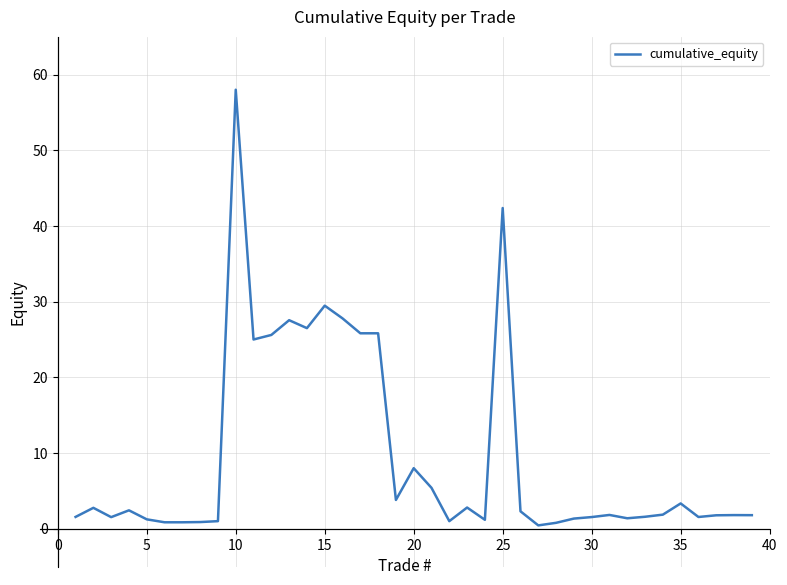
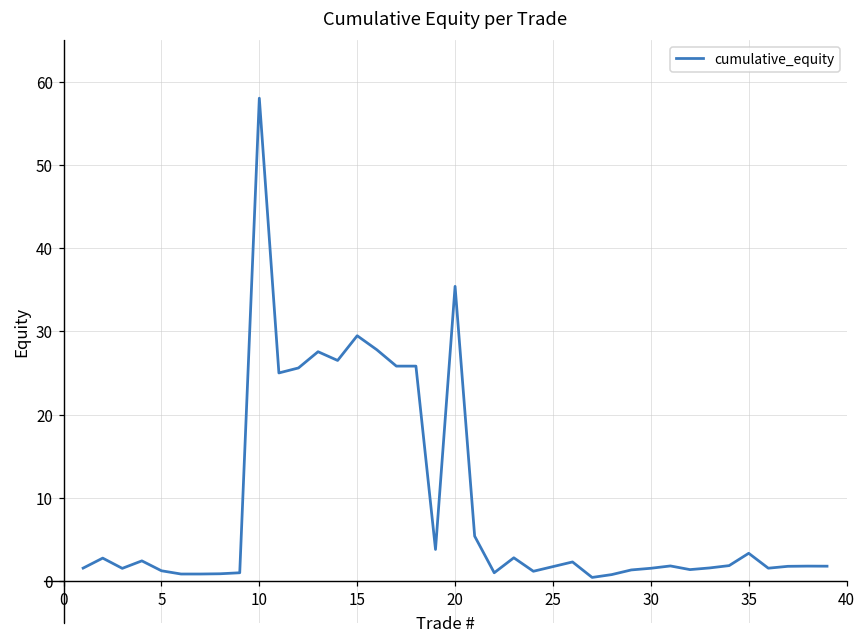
  {
    "5": 1,
    "10": 58,
    "15": 29,
-   "20": 8,
-   "25": 42,
+   "20": 35,
+   "25": 2,
    "30": 2,
    "35": 3
  }
